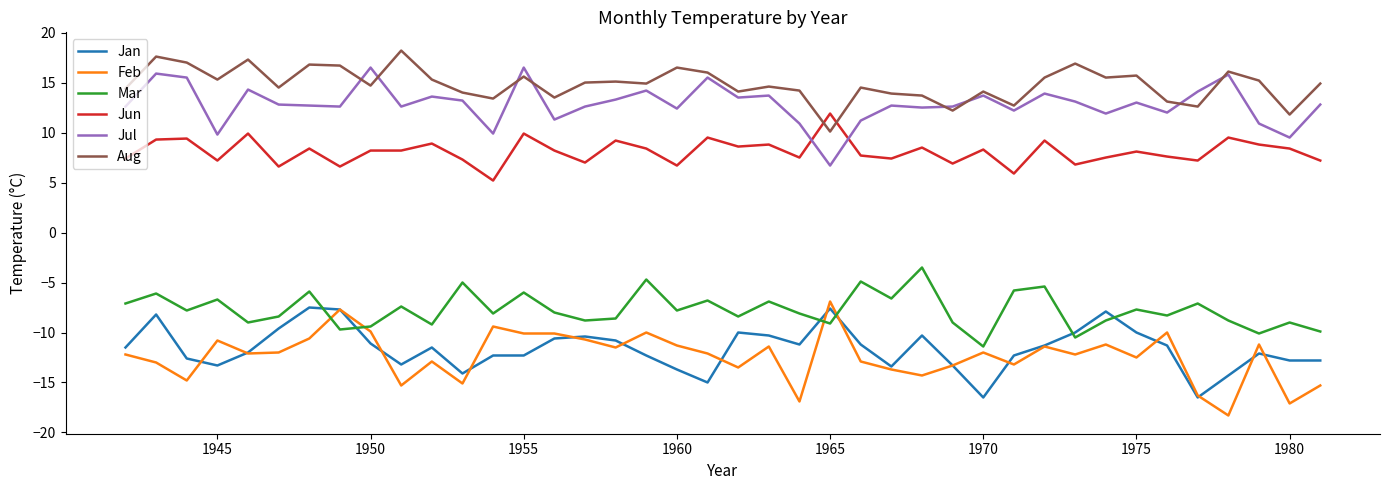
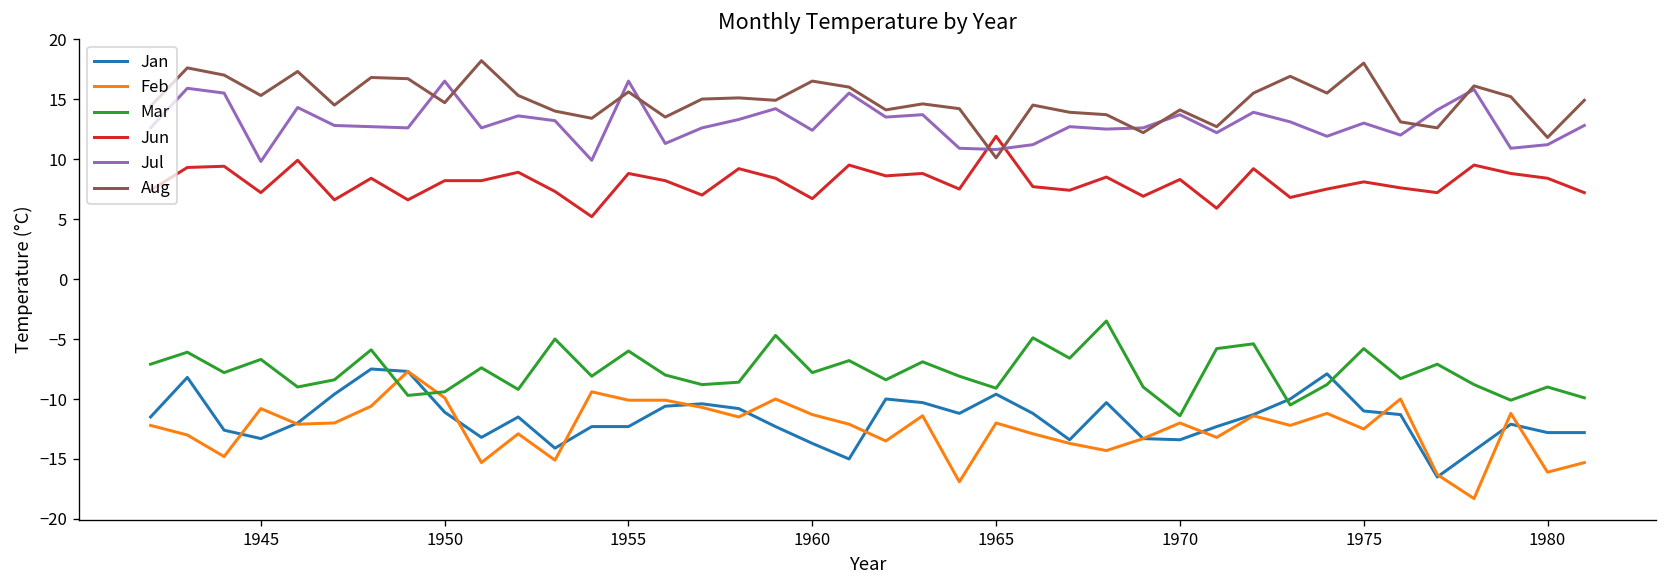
  {
    "Jan": {
      "1945": -13,
      "1950": -11,
      "1955": -12,
      "1960": -14,
-     "1965": -8,
-     "1970": -17,
-     "1975": -10,
+     "1965": -10,
+     "1970": -13,
+     "1975": -11,
      "1980": -13
    },
    "Feb": {
      "1945": -11,
      "1950": -10,
      "1955": -10,
      "1960": -11,
-     "1965": -7,
+     "1965": -12,
      "1970": -12,
      "1975": -13,
-     "1980": -17
+     "1980": -16
    },
    "Mar": {
      "1945": -7,
      "1950": -9,
      "1955": -6,
      "1960": -8,
      "1965": -9,
      "1970": -11,
-     "1975": -8,
+     "1975": -6,
      "1980": -9
    },
    "Jun": {
      "1945": 7,
      "1950": 8,
-     "1955": 10,
+     "1955": 9,
      "1960": 7,
      "1965": 12,
      "1970": 8,
      "1975": 8,
      "1980": 8
    },
    "Jul": {
      "1945": 10,
      "1950": 17,
      "1955": 17,
      "1960": 12,
-     "1965": 7,
+     "1965": 11,
      "1970": 14,
      "1975": 13,
-     "1980": 10
+     "1980": 11
    },
    "Aug": {
      "1945": 15,
      "1950": 15,
      "1955": 16,
      "1960": 17,
      "1965": 10,
      "1970": 14,
-     "1975": 16,
+     "1975": 18,
      "1980": 12
    }
  }
